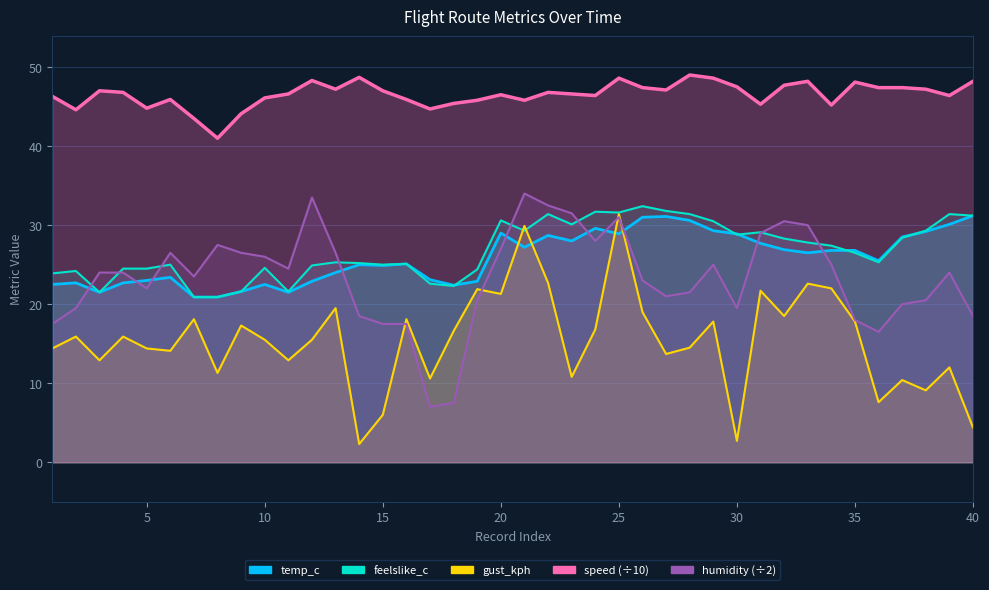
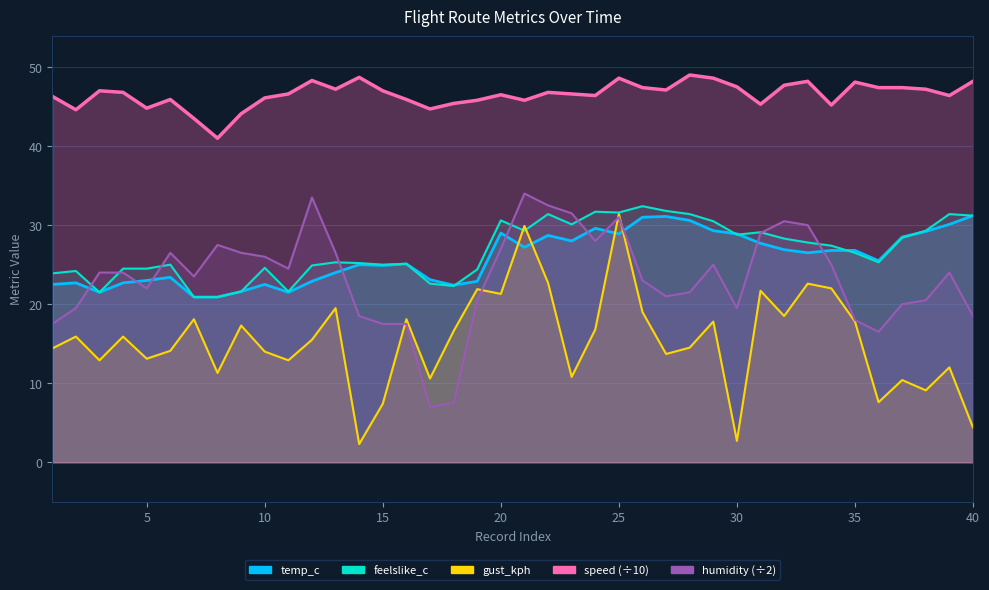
  {
    "gust_kph": {
-     "5": 14,
-     "10": 16,
-     "15": 6,
+     "5": 13,
+     "10": 14,
+     "15": 7,
      "20": 21,
      "30": 3,
      "40": 4
    }
  }
